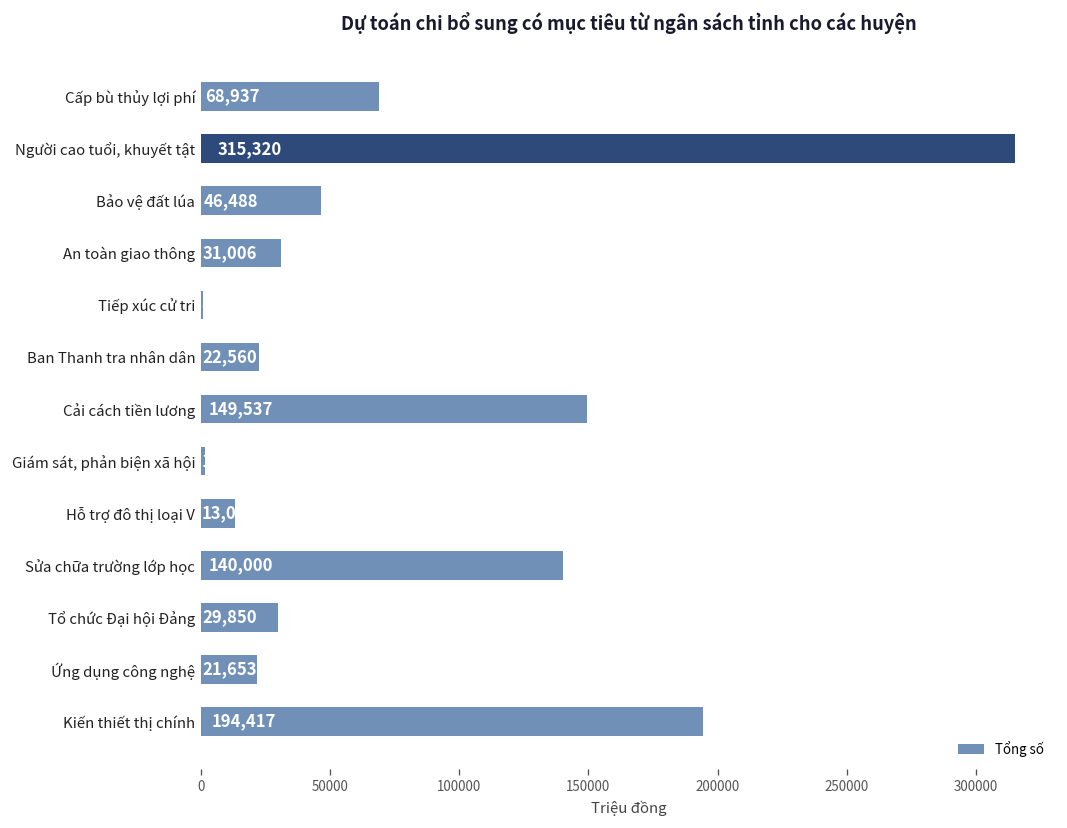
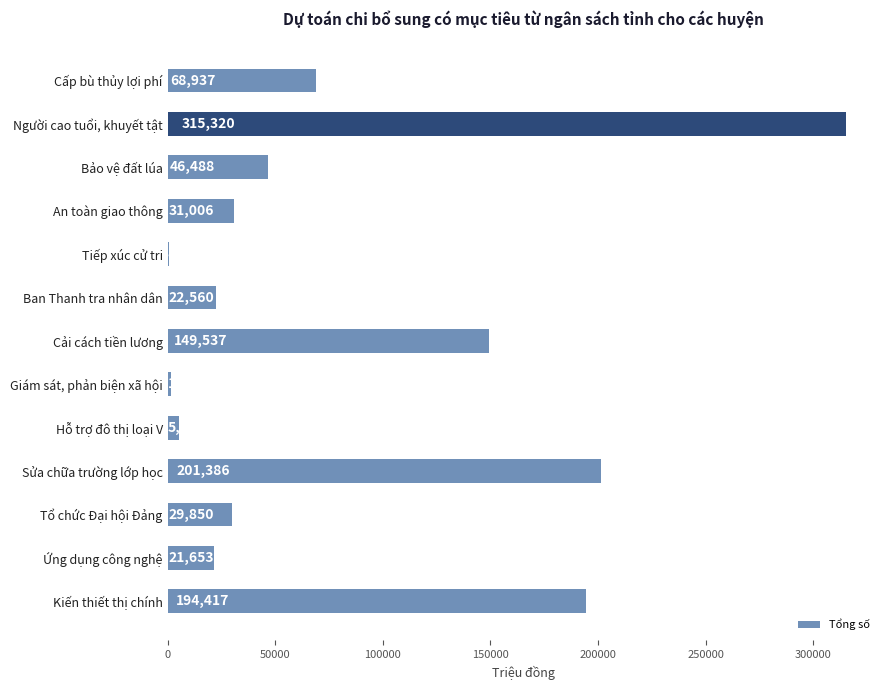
  {
    "Cấp bù thủy lợi phí": "68,937",
    "Người cao tuổi, khuyết tật": "315,320",
    "Bảo vệ đất lúa": "46,488",
    "An toàn giao thông": "31,006",
    "Ban Thanh tra nhân dân": "22,560",
    "Cải cách tiền lương": "149,537",
-   "Hỗ trợ đô thị loại V": "13000",
-   "Sửa chữa trường lớp học": "140,000",
+   "Hỗ trợ đô thị loại V": "5000",
+   "Sửa chữa trường lớp học": "201,386",
    "Tổ chức Đại hội Đảng": "29,850",
    "Ứng dụng công nghệ": "21,653",
    "Kiến thiết thị chính": "194,417"
  }
